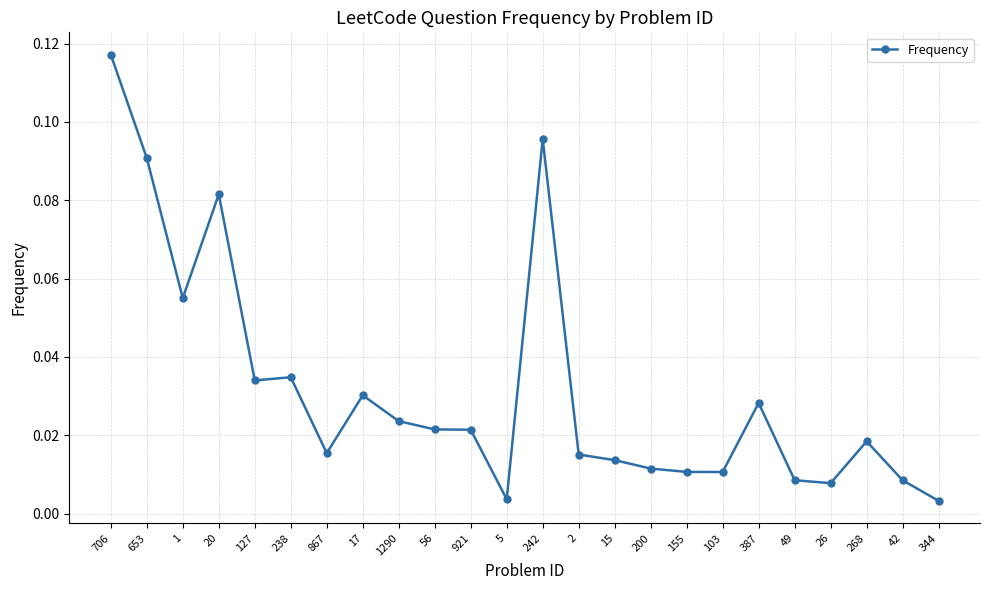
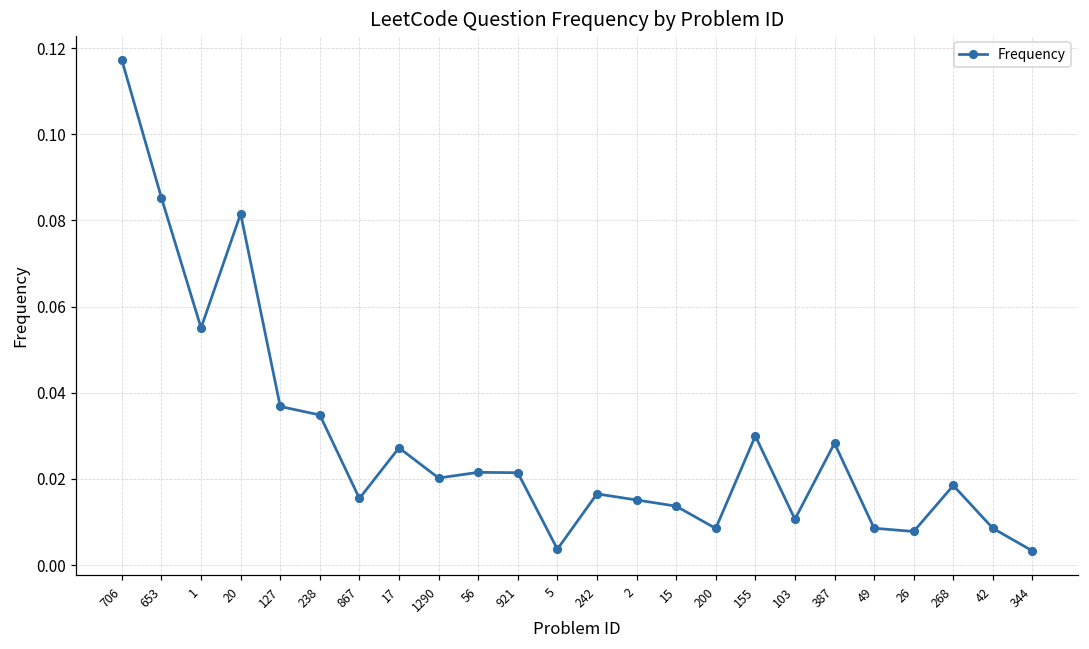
  {
    "706": 0.117,
-   "653": 0.091,
+   "653": 0.085,
    "1": 0.055,
    "20": 0.082,
-   "127": 0.034,
+   "127": 0.037,
    "238": 0.035,
    "867": 0.015,
-   "17": 0.030,
-   "1290": 0.024,
+   "17": 0.027,
+   "1290": 0.020,
    "56": 0.022,
    "921": 0.021,
    "5": 0.004,
-   "242": 0.096,
+   "242": 0.017,
    "2": 0.015,
    "15": 0.014,
-   "200": 0.012,
-   "155": 0.011,
+   "200": 0.008,
+   "155": 0.030,
    "103": 0.011,
    "387": 0.028,
    "49": 0.009,
    "26": 0.008,
    "268": 0.018,
    "42": 0.009,
    "344": 0.003
  }
